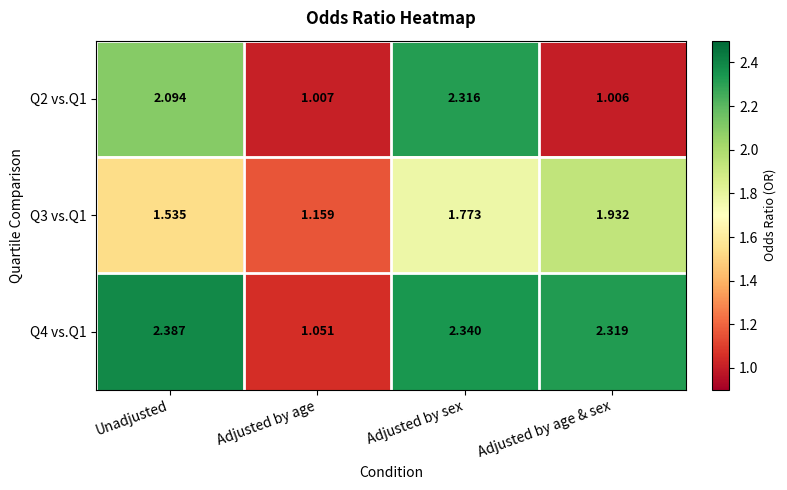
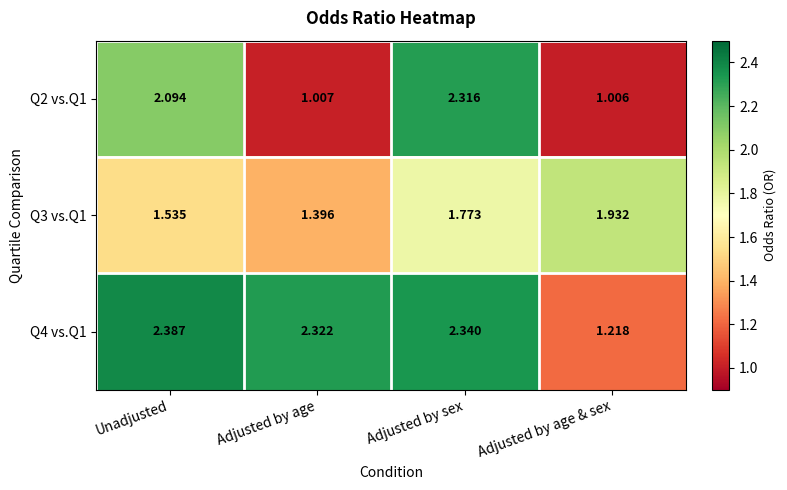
  {
    "Q2 vs.Q1": {
      "Unadjusted": 2.094,
      "Adjusted by age": 1.007,
      "Adjusted by sex": 2.316,
      "Adjusted by age & sex": 1.006
    },
    "Q3 vs.Q1": {
      "Unadjusted": 1.535,
-     "Adjusted by age": 1.159,
+     "Adjusted by age": 1.396,
      "Adjusted by sex": 1.773,
      "Adjusted by age & sex": 1.932
    },
    "Q4 vs.Q1": {
      "Unadjusted": 2.387,
-     "Adjusted by age": 1.051,
+     "Adjusted by age": 2.322,
      "Adjusted by sex": 2.340,
-     "Adjusted by age & sex": 2.319
+     "Adjusted by age & sex": 1.218
    }
  }
